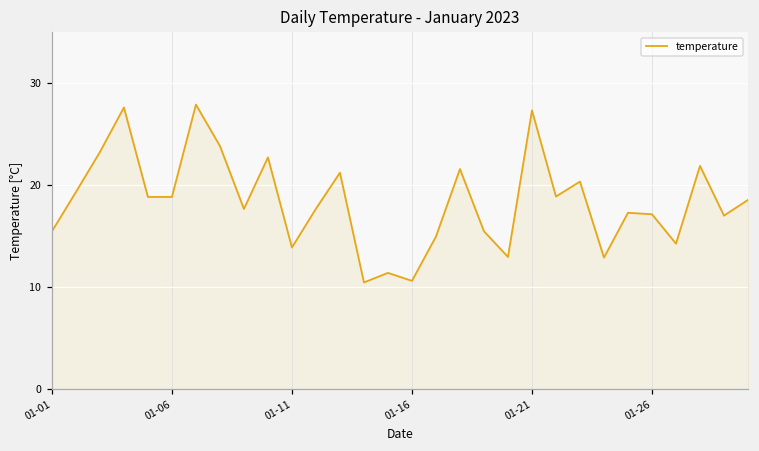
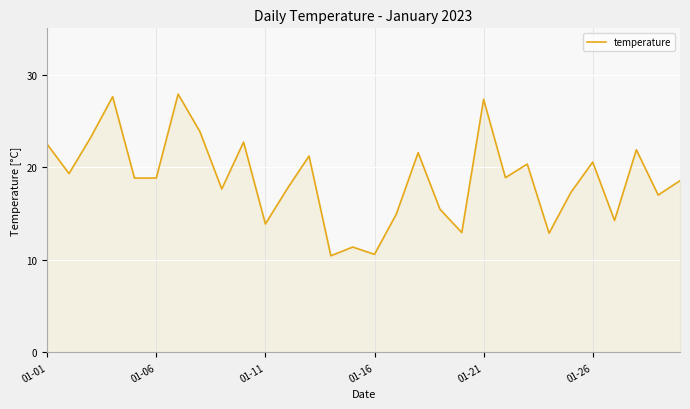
  {
-   "01-01": 15,
+   "01-01": 22,
    "01-06": 19,
    "01-11": 14,
    "01-16": 11,
    "01-21": 27,
-   "01-26": 17
+   "01-26": 21
  }
